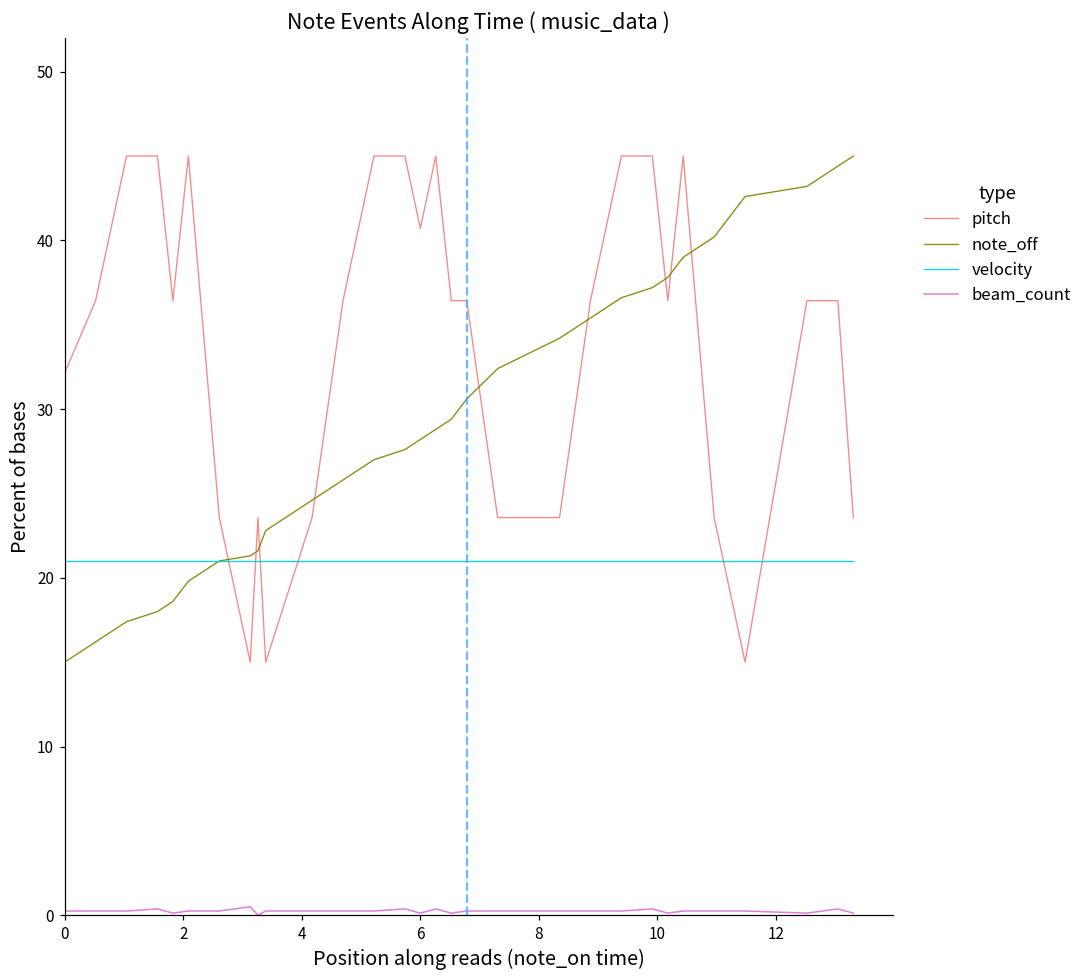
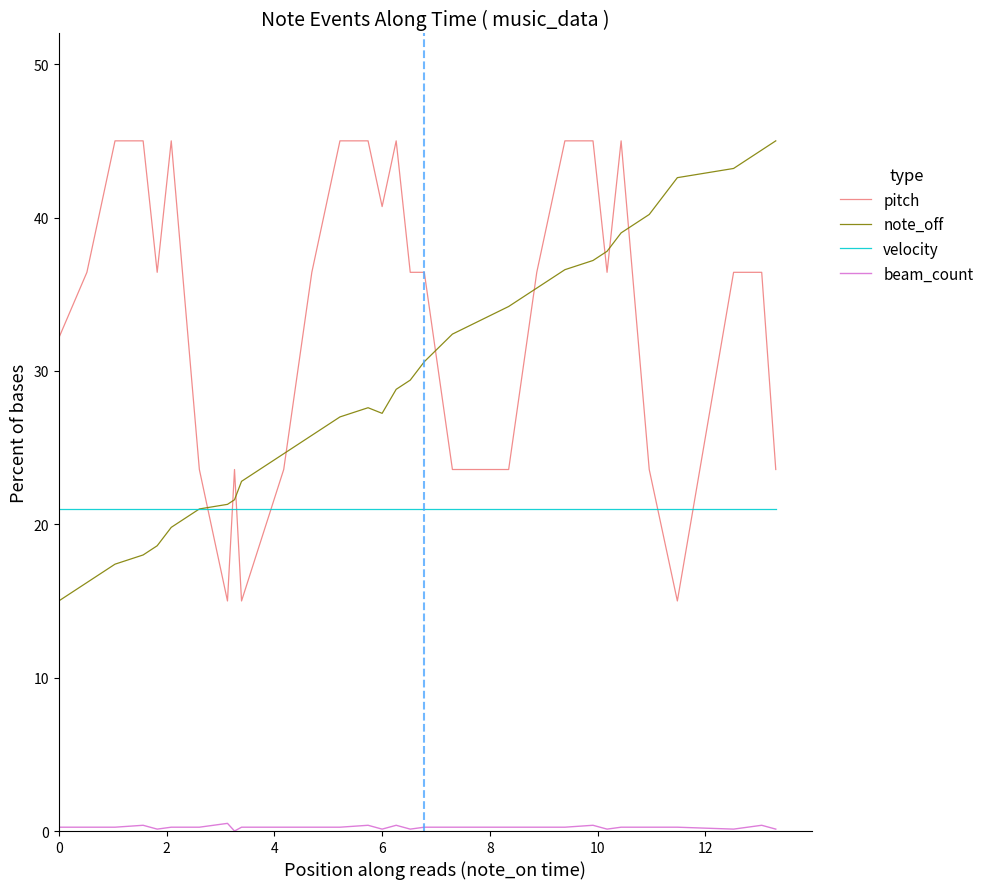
  {
    "pitch": {
      "0": 32.1,
      "6": 40.7
    },
    "note_off": {
      "0": 15.0,
-     "6": 28.2
+     "6": 27.2
    },
    "velocity": {
      "0": 21.0,
      "6": 21.0
    },
    "beam_count": {
      "0": 0.3,
      "6": 0.1
    }
  }
